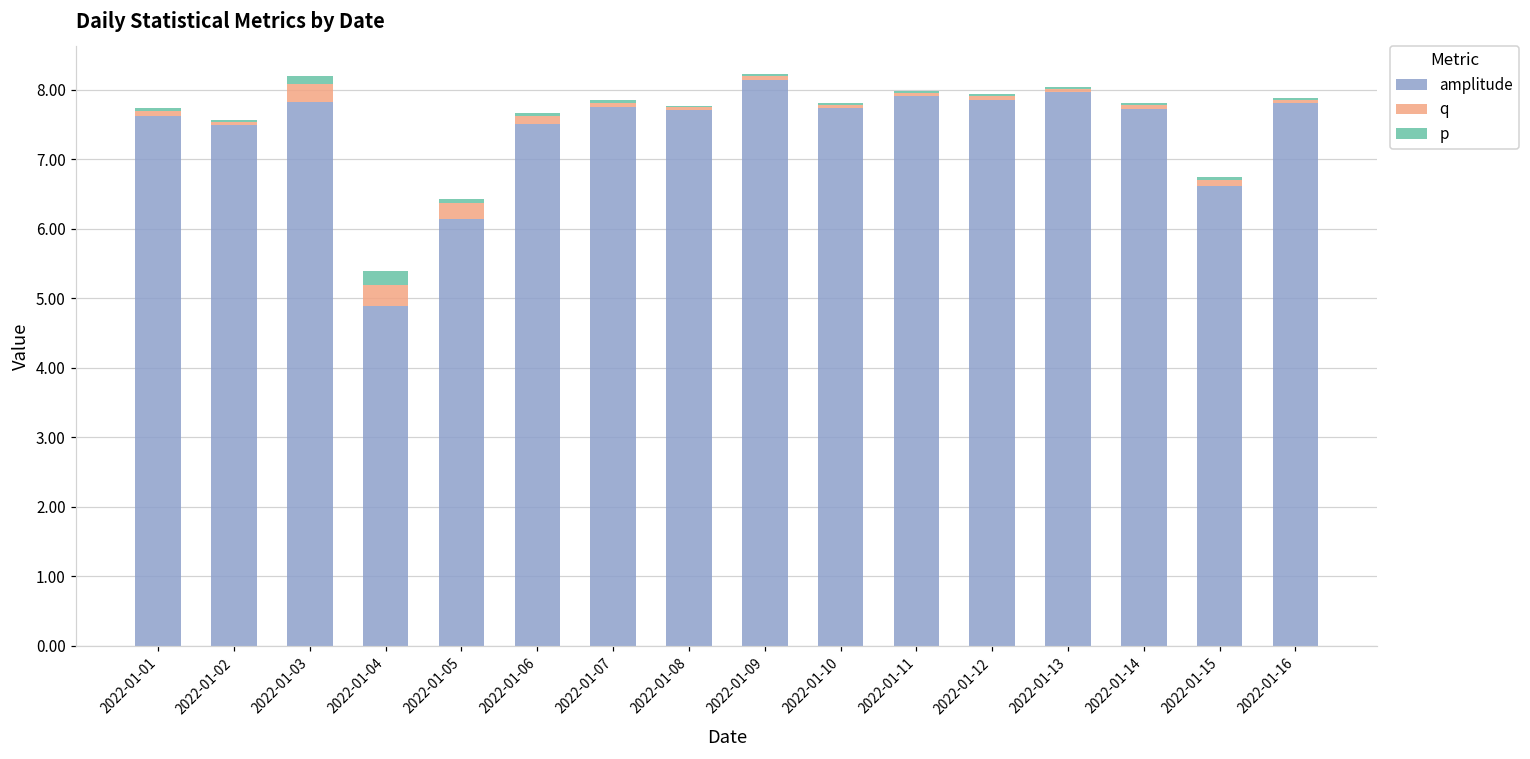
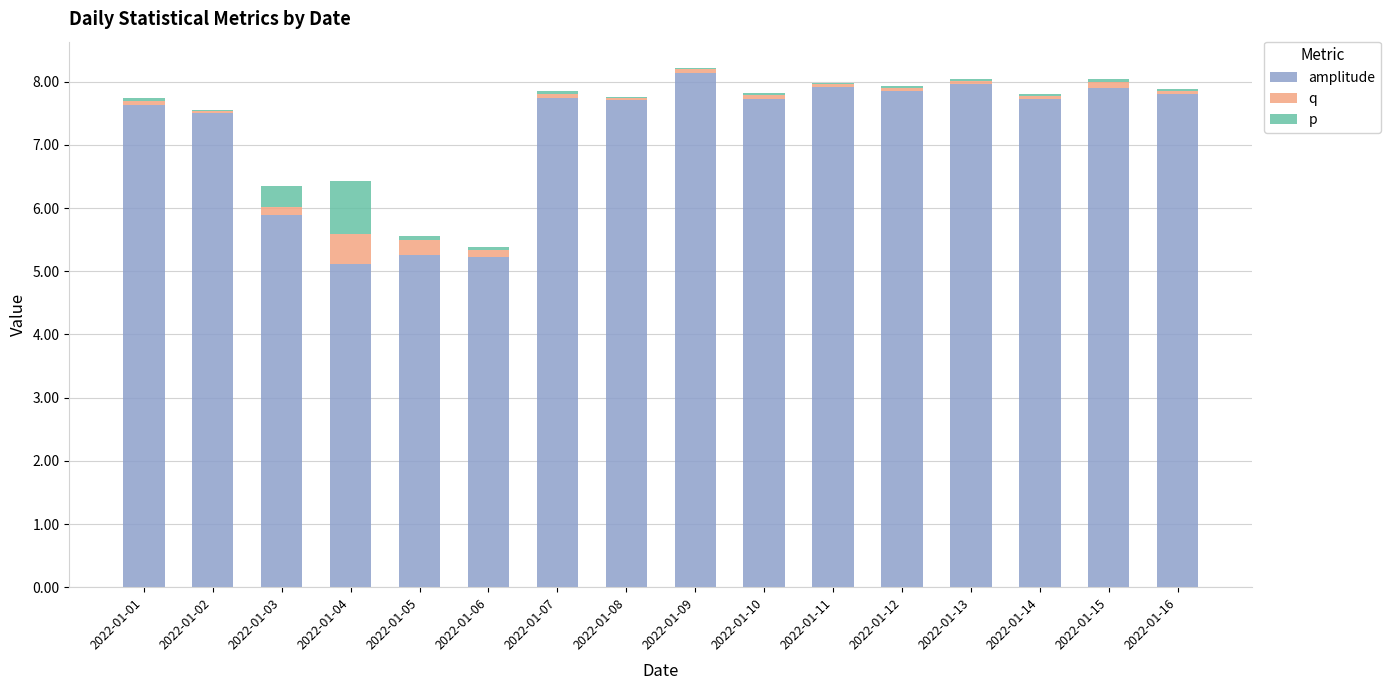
  {
    "amplitude": {
      "2022-01-01": 7.6,
      "2022-01-02": 7.5,
-     "2022-01-03": 7.8,
-     "2022-01-04": 4.9,
-     "2022-01-05": 6.1,
-     "2022-01-06": 7.5,
+     "2022-01-03": 5.9,
+     "2022-01-04": 5.1,
+     "2022-01-05": 5.3,
+     "2022-01-06": 5.2,
      "2022-01-07": 7.8,
      "2022-01-08": 7.7,
      "2022-01-09": 8.1,
      "2022-01-10": 7.7,
      "2022-01-11": 7.9,
      "2022-01-12": 7.9,
      "2022-01-13": 8.0,
      "2022-01-14": 7.7,
-     "2022-01-15": 6.6,
+     "2022-01-15": 7.9,
      "2022-01-16": 7.8
    },
    "q": {
      "2022-01-01": 0.1,
-     "2022-01-03": 0.3,
-     "2022-01-04": 0.3,
+     "2022-01-03": 0.1,
+     "2022-01-04": 0.5,
      "2022-01-05": 0.2,
      "2022-01-06": 0.1,
      "2022-01-07": 0.1,
      "2022-01-08": 0.0,
      "2022-01-09": 0.1,
      "2022-01-10": 0.1,
      "2022-01-11": 0.0,
      "2022-01-12": 0.1,
      "2022-01-13": 0.0,
      "2022-01-14": 0.1,
      "2022-01-15": 0.1,
      "2022-01-16": 0.1
    },
    "p": {
      "2022-01-01": 0.1,
-     "2022-01-03": 0.1,
-     "2022-01-04": 0.2,
+     "2022-01-03": 0.3,
+     "2022-01-04": 0.8,
      "2022-01-05": 0.1,
      "2022-01-06": 0.0,
      "2022-01-07": 0.0,
      "2022-01-15": 0.0
    }
  }
